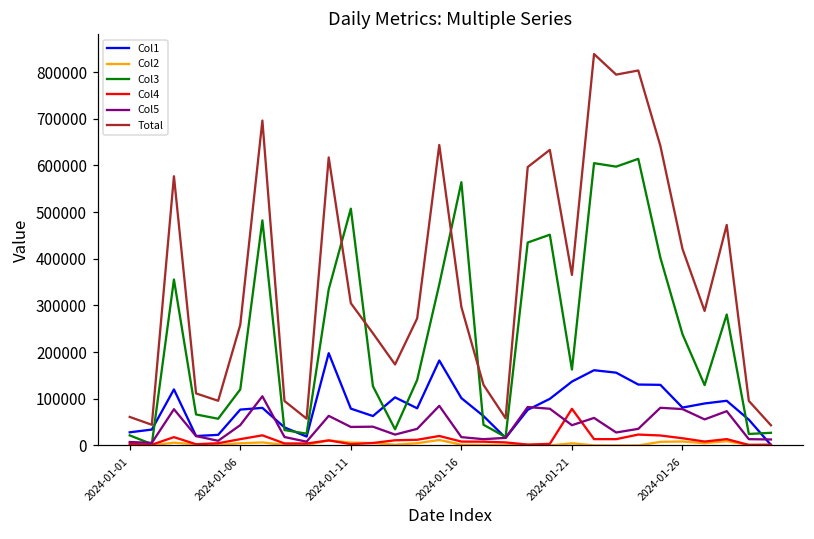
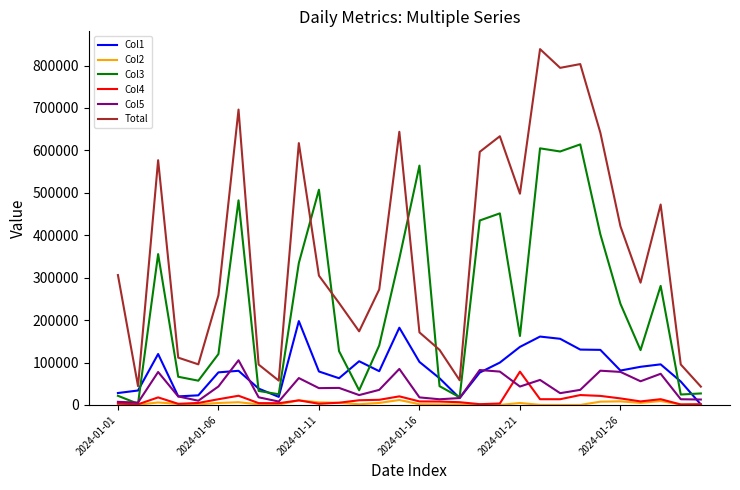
  {
    "Col1": {
      "2024-01-01": 30000,
      "2024-01-06": 80000,
      "2024-01-11": 80000,
      "2024-01-16": 100000,
      "2024-01-21": 140000
    },
    "Col2": {
      "2024-01-06": 0,
      "2024-01-16": 0,
      "2024-01-21": 0,
      "2024-01-26": 10000
    },
    "Col3": {
      "2024-01-01": 20000,
      "2024-01-06": 120000,
      "2024-01-11": 510000,
      "2024-01-16": 560000,
      "2024-01-21": 160000,
      "2024-01-26": 240000
    },
    "Col4": {
      "2024-01-06": 10000,
      "2024-01-16": 10000,
      "2024-01-21": 80000,
      "2024-01-26": 20000
    },
    "Col5": {
      "2024-01-06": 40000,
      "2024-01-11": 40000,
      "2024-01-16": 20000,
      "2024-01-21": 40000
    },
    "Total": {
-     "2024-01-01": 60000,
+     "2024-01-01": 310000,
      "2024-01-06": 260000,
      "2024-01-11": 300000,
-     "2024-01-16": 300000,
-     "2024-01-21": 370000,
+     "2024-01-16": 170000,
+     "2024-01-21": 500000,
      "2024-01-26": 420000
    }
  }
